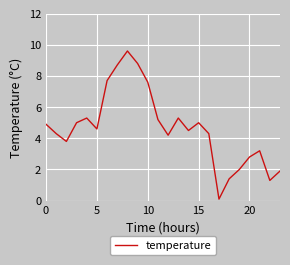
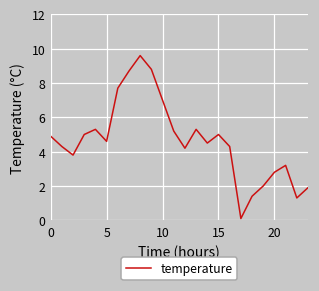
  {
    "0": 4.9,
    "5": 4.6,
-   "10": 7.6,
+   "10": 7.0,
    "15": 5.0,
    "20": 2.8
  }
